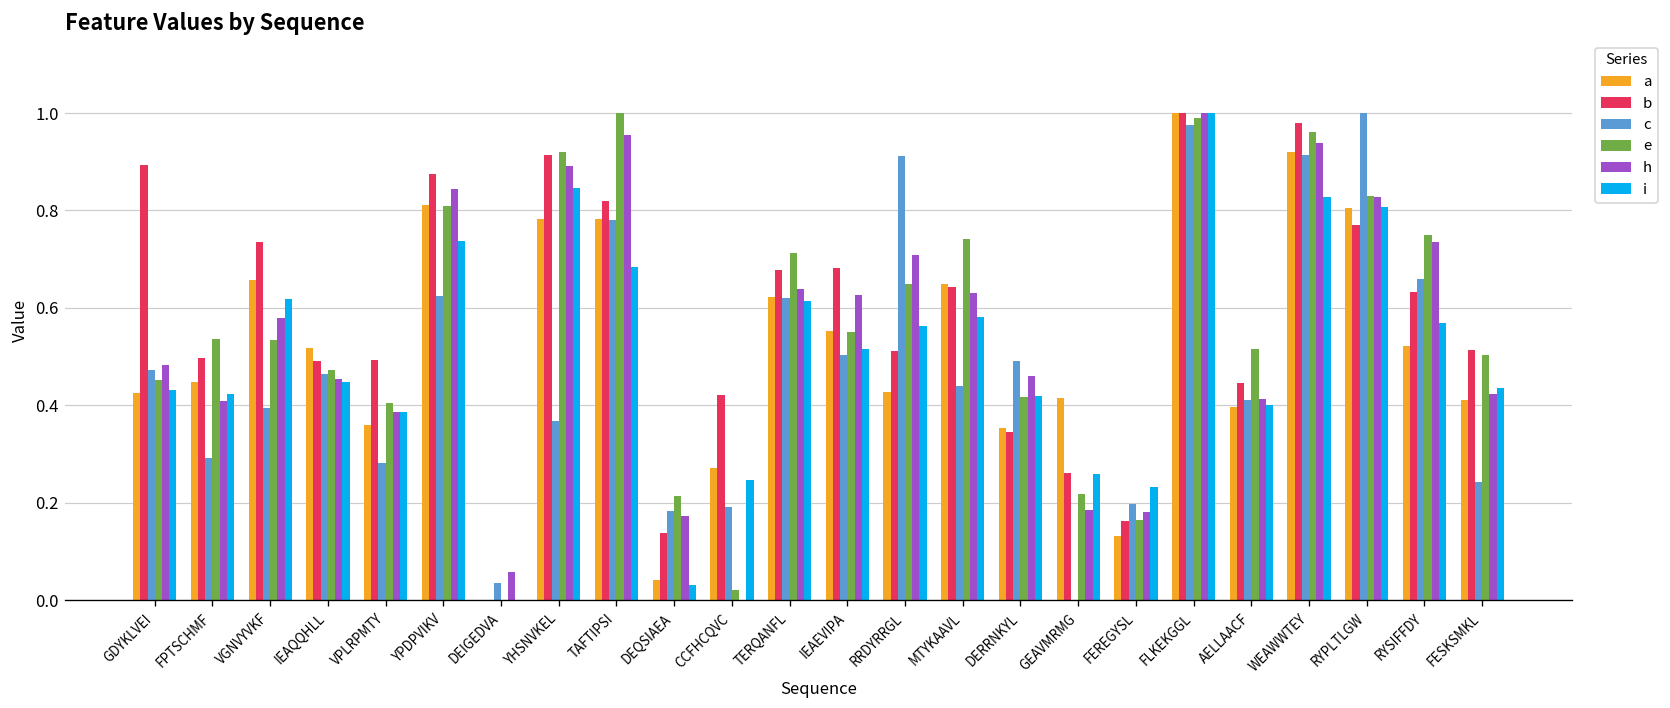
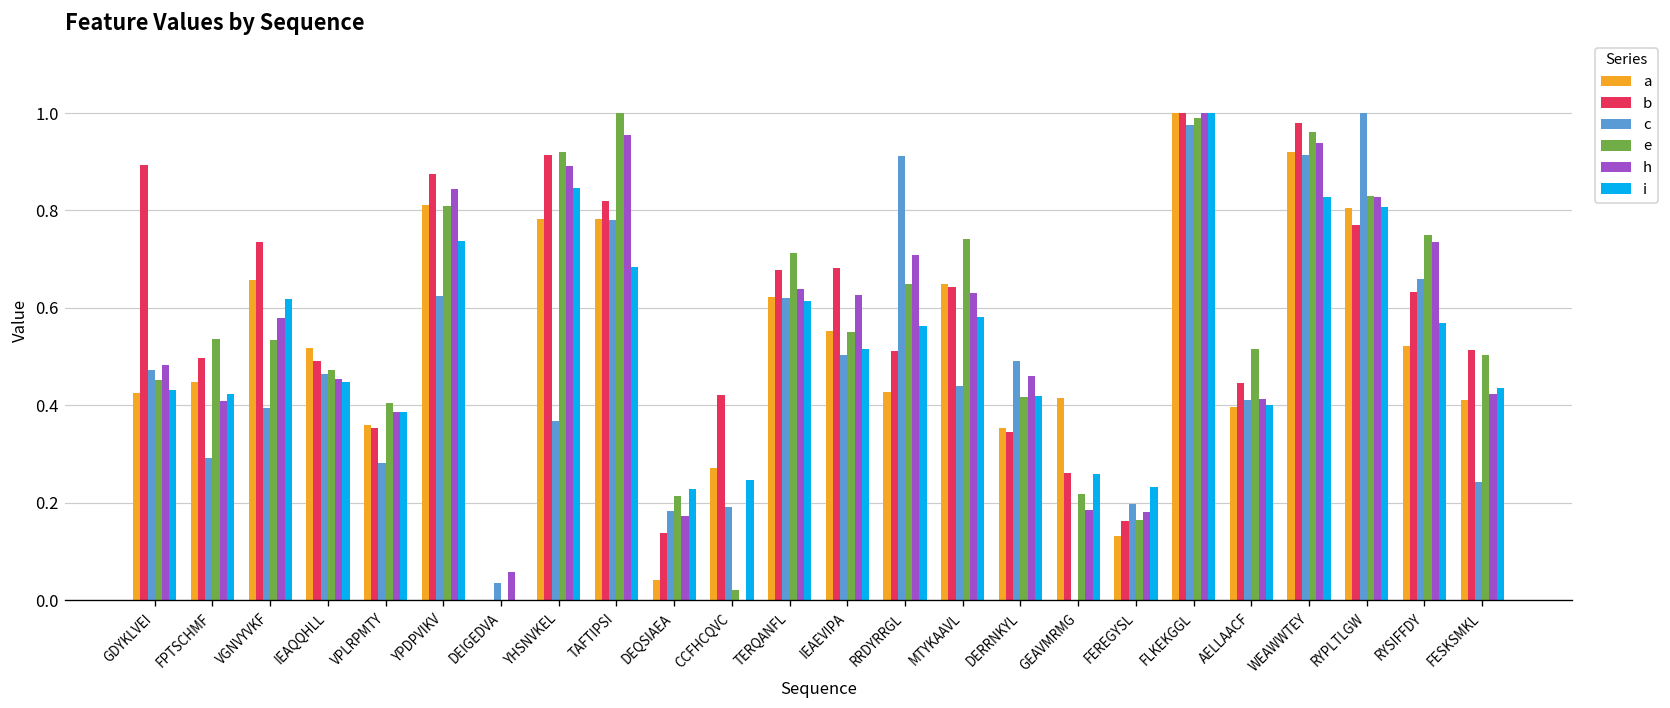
  {
    "a": {
      "GDYKLVEI": 0.42,
      "FPTSCHMF": 0.45,
      "VGNVYVKF": 0.66,
      "IEAQQHLL": 0.52,
      "VPLRPMTY": 0.36,
      "YPDPVIKV": 0.81,
      "DEIGEDVA": 0.00,
      "YHSNVKEL": 0.78,
      "TAFTIPSI": 0.78,
      "DEQSIAEA": 0.04,
      "CCFHCQVC": 0.27,
      "TERQANFL": 0.62,
      "IEAEVIPA": 0.55,
      "RRDYRRGL": 0.43,
      "MTYKAAVL": 0.65,
      "DERRNKYL": 0.35,
      "GEAVMRMG": 0.42,
      "FEREGYSL": 0.13,
      "FLKEKGGL": 1.00,
      "AELLAACF": 0.40,
      "WEAWWTEY": 0.92,
      "RYPLTLGW": 0.81,
      "RYSIFFDY": 0.52,
      "FESKSMKL": 0.41
    },
    "b": {
      "GDYKLVEI": 0.89,
      "FPTSCHMF": 0.50,
      "VGNVYVKF": 0.73,
      "IEAQQHLL": 0.49,
-     "VPLRPMTY": 0.49,
+     "VPLRPMTY": 0.35,
      "YPDPVIKV": 0.87,
      "DEIGEDVA": 0.00,
      "YHSNVKEL": 0.91,
      "TAFTIPSI": 0.82,
      "DEQSIAEA": 0.14,
      "CCFHCQVC": 0.42,
      "TERQANFL": 0.68,
      "IEAEVIPA": 0.68,
      "RRDYRRGL": 0.51,
      "MTYKAAVL": 0.64,
      "DERRNKYL": 0.34,
      "GEAVMRMG": 0.26,
      "FEREGYSL": 0.16,
      "FLKEKGGL": 1.00,
      "AELLAACF": 0.45,
      "WEAWWTEY": 0.98,
      "RYPLTLGW": 0.77,
      "RYSIFFDY": 0.63,
      "FESKSMKL": 0.51
    },
    "c": {
      "GDYKLVEI": 0.47,
      "FPTSCHMF": 0.29,
      "VGNVYVKF": 0.39,
      "IEAQQHLL": 0.47,
      "VPLRPMTY": 0.28,
      "YPDPVIKV": 0.62,
      "DEIGEDVA": 0.04,
      "YHSNVKEL": 0.37,
      "TAFTIPSI": 0.78,
      "DEQSIAEA": 0.18,
      "CCFHCQVC": 0.19,
      "TERQANFL": 0.62,
      "IEAEVIPA": 0.50,
      "RRDYRRGL": 0.91,
      "MTYKAAVL": 0.44,
      "DERRNKYL": 0.49,
      "GEAVMRMG": 0.00,
      "FEREGYSL": 0.20,
      "FLKEKGGL": 0.98,
      "AELLAACF": 0.41,
      "WEAWWTEY": 0.91,
      "RYPLTLGW": 1.00,
      "RYSIFFDY": 0.66,
      "FESKSMKL": 0.24
    },
    "e": {
      "GDYKLVEI": 0.45,
      "FPTSCHMF": 0.54,
      "VGNVYVKF": 0.53,
      "IEAQQHLL": 0.47,
      "VPLRPMTY": 0.41,
      "YPDPVIKV": 0.81,
      "DEIGEDVA": 0.00,
      "YHSNVKEL": 0.92,
      "TAFTIPSI": 1.00,
      "DEQSIAEA": 0.21,
      "CCFHCQVC": 0.02,
      "TERQANFL": 0.71,
      "IEAEVIPA": 0.55,
      "RRDYRRGL": 0.65,
      "MTYKAAVL": 0.74,
      "DERRNKYL": 0.42,
      "GEAVMRMG": 0.22,
      "FEREGYSL": 0.16,
      "FLKEKGGL": 0.99,
      "AELLAACF": 0.51,
      "WEAWWTEY": 0.96,
      "RYPLTLGW": 0.83,
      "RYSIFFDY": 0.75,
      "FESKSMKL": 0.50
    },
    "h": {
      "GDYKLVEI": 0.48,
      "FPTSCHMF": 0.41,
      "VGNVYVKF": 0.58,
      "IEAQQHLL": 0.45,
      "VPLRPMTY": 0.39,
      "YPDPVIKV": 0.84,
      "DEIGEDVA": 0.06,
      "YHSNVKEL": 0.89,
      "TAFTIPSI": 0.96,
      "DEQSIAEA": 0.17,
      "CCFHCQVC": 0.00,
      "TERQANFL": 0.64,
      "IEAEVIPA": 0.63,
      "RRDYRRGL": 0.71,
      "MTYKAAVL": 0.63,
      "DERRNKYL": 0.46,
      "GEAVMRMG": 0.19,
      "FEREGYSL": 0.18,
      "FLKEKGGL": 1.00,
      "AELLAACF": 0.41,
      "WEAWWTEY": 0.94,
      "RYPLTLGW": 0.83,
      "RYSIFFDY": 0.74,
      "FESKSMKL": 0.42
    },
    "i": {
      "GDYKLVEI": 0.43,
      "FPTSCHMF": 0.42,
      "VGNVYVKF": 0.62,
      "IEAQQHLL": 0.45,
      "VPLRPMTY": 0.39,
      "YPDPVIKV": 0.74,
      "DEIGEDVA": 0.00,
      "YHSNVKEL": 0.85,
      "TAFTIPSI": 0.68,
-     "DEQSIAEA": 0.03,
+     "DEQSIAEA": 0.23,
      "CCFHCQVC": 0.25,
      "TERQANFL": 0.61,
      "IEAEVIPA": 0.51,
      "RRDYRRGL": 0.56,
      "MTYKAAVL": 0.58,
      "DERRNKYL": 0.42,
      "GEAVMRMG": 0.26,
      "FEREGYSL": 0.23,
      "FLKEKGGL": 1.00,
      "AELLAACF": 0.40,
      "WEAWWTEY": 0.83,
      "RYPLTLGW": 0.81,
      "RYSIFFDY": 0.57,
      "FESKSMKL": 0.44
    }
  }
